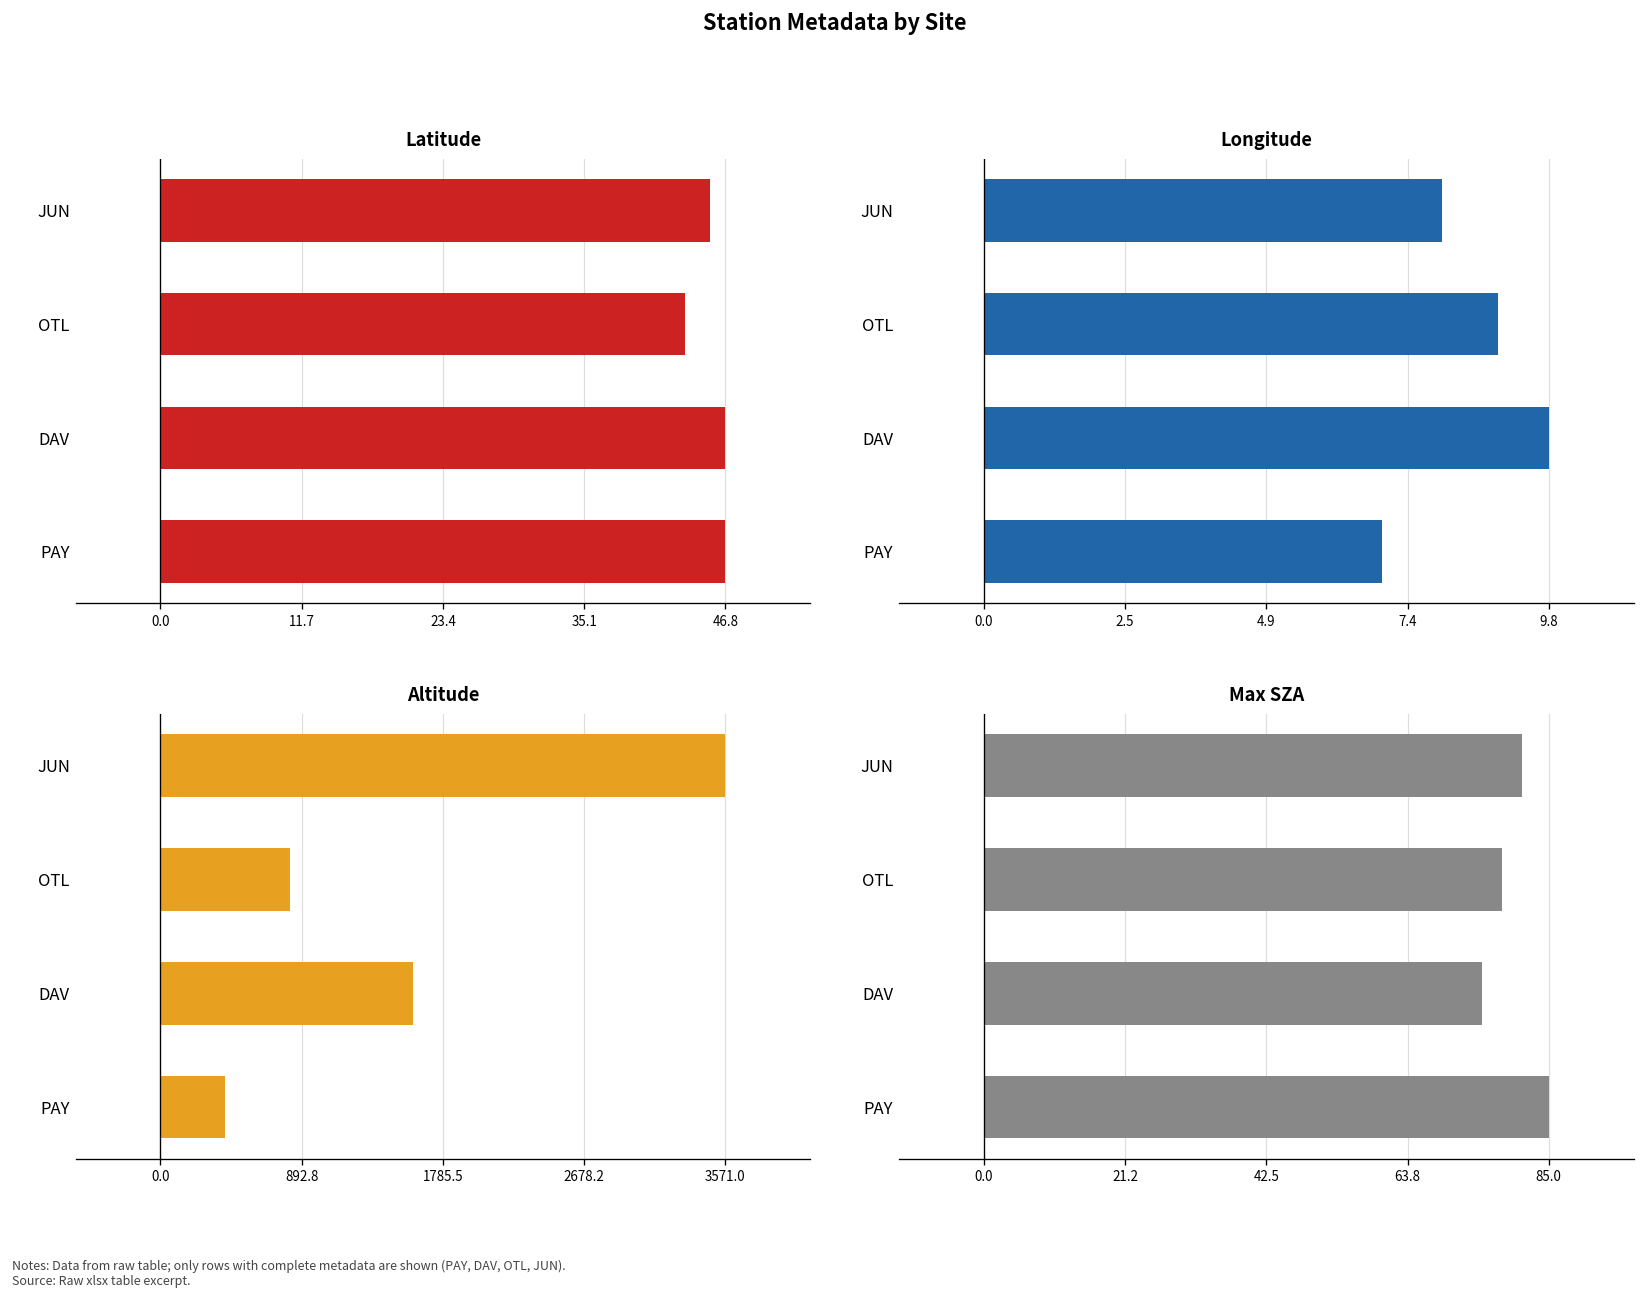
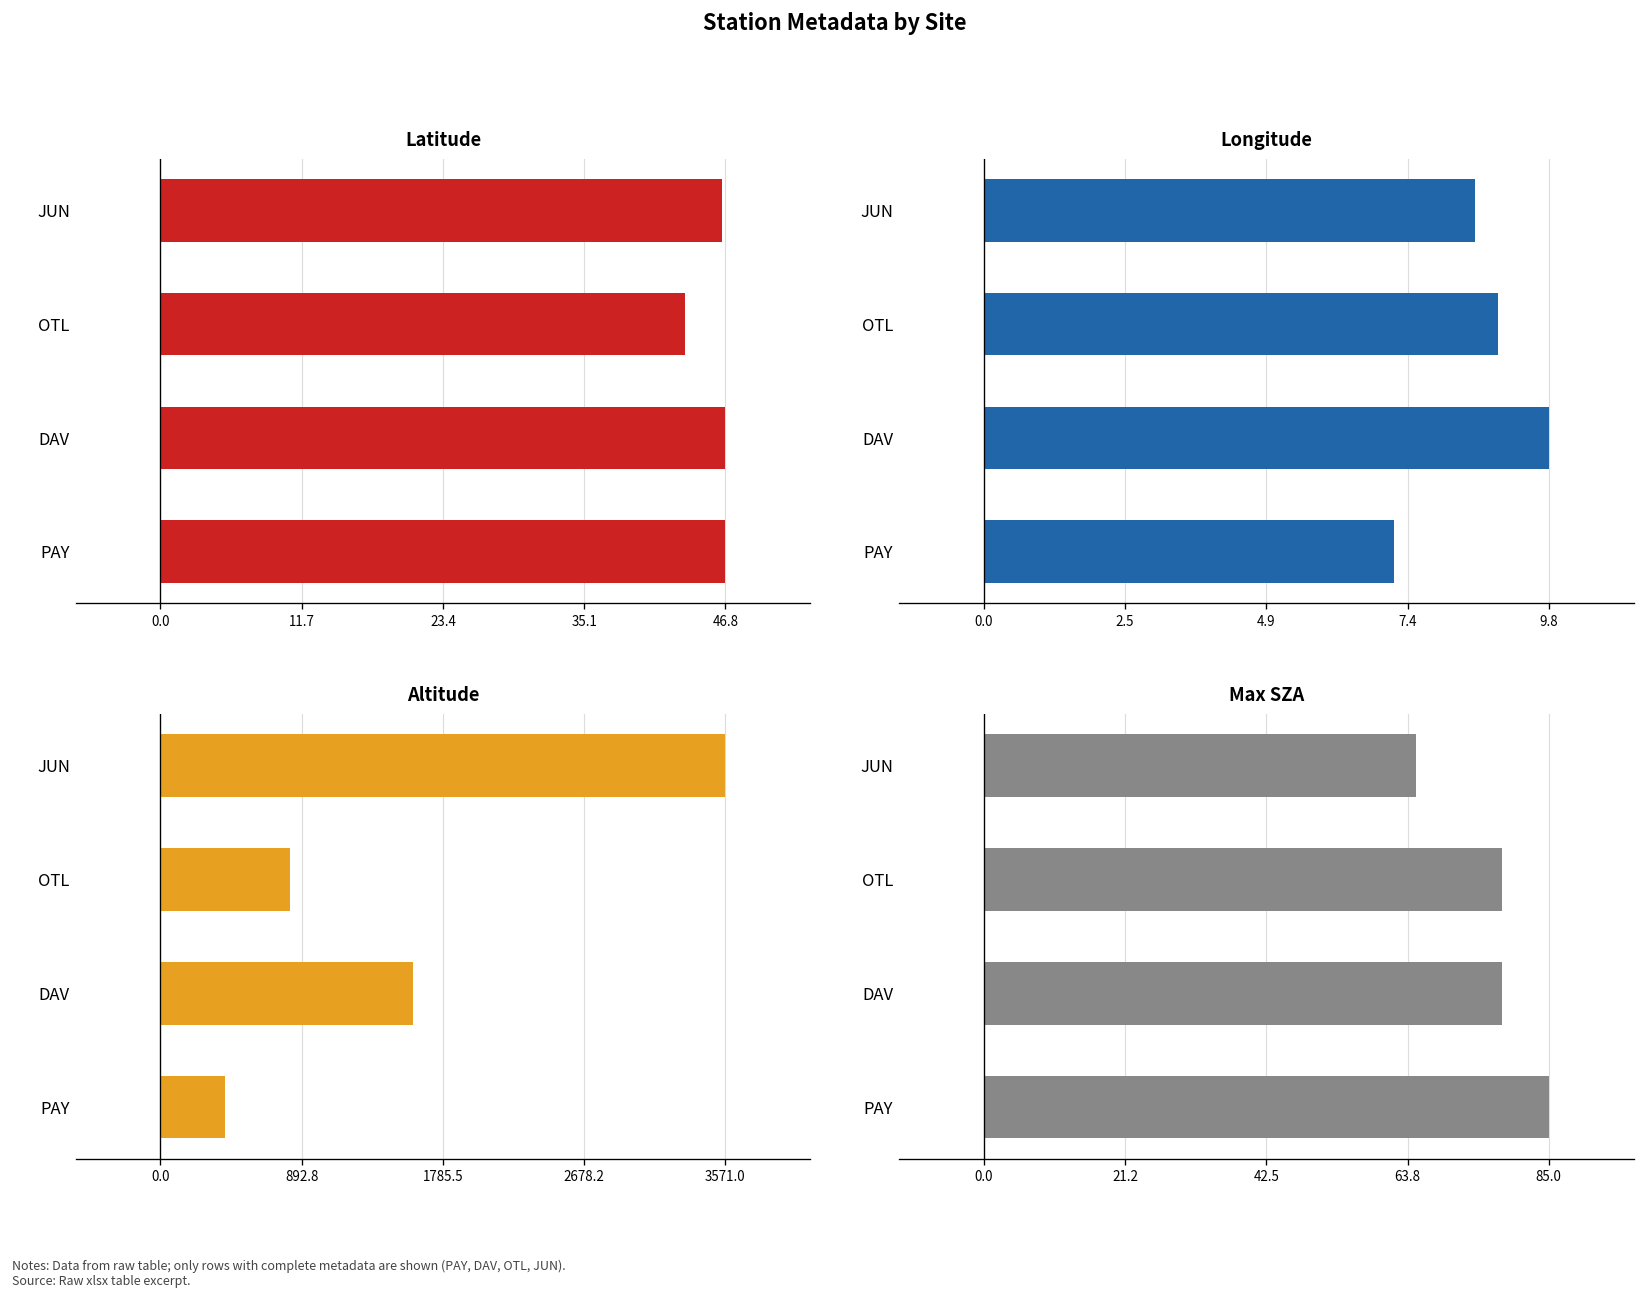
  {
    "Latitude": {
-     "JUN": 45.6,
+     "JUN": 46.5,
      "OTL": 43.5,
      "DAV": 46.8,
      "PAY": 46.8
    },
    "Longitude": {
-     "JUN": 8.0,
+     "JUN": 8.6,
      "OTL": 9.0,
      "DAV": 9.8,
-     "PAY": 6.9
+     "PAY": 7.2
    },
    "Altitude": {
      "JUN": 3570,
      "OTL": 820,
      "DAV": 1590,
      "PAY": 410
    },
    "Max SZA": {
-     "JUN": 81,
+     "JUN": 65,
      "OTL": 78,
-     "DAV": 75,
+     "DAV": 78,
      "PAY": 85
    }
  }
